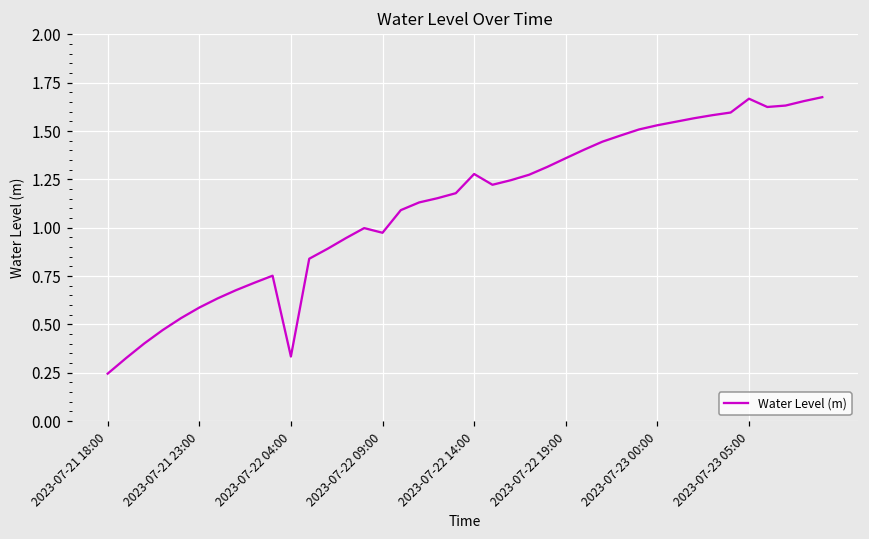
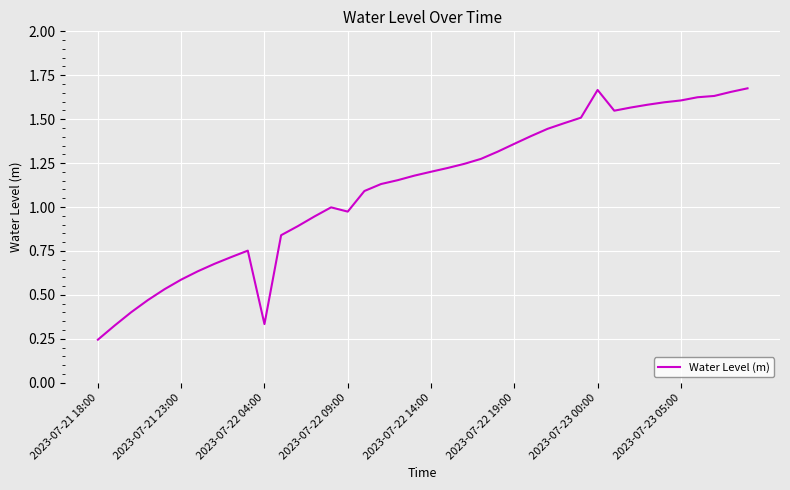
  {
    "2023-07-21 18:00": 0.25,
    "2023-07-21 23:00": 0.59,
    "2023-07-22 04:00": 0.33,
    "2023-07-22 09:00": 0.97,
-   "2023-07-22 14:00": 1.28,
+   "2023-07-22 14:00": 1.20,
    "2023-07-22 19:00": 1.36,
-   "2023-07-23 00:00": 1.53,
-   "2023-07-23 05:00": 1.67
+   "2023-07-23 00:00": 1.67,
+   "2023-07-23 05:00": 1.61
  }
